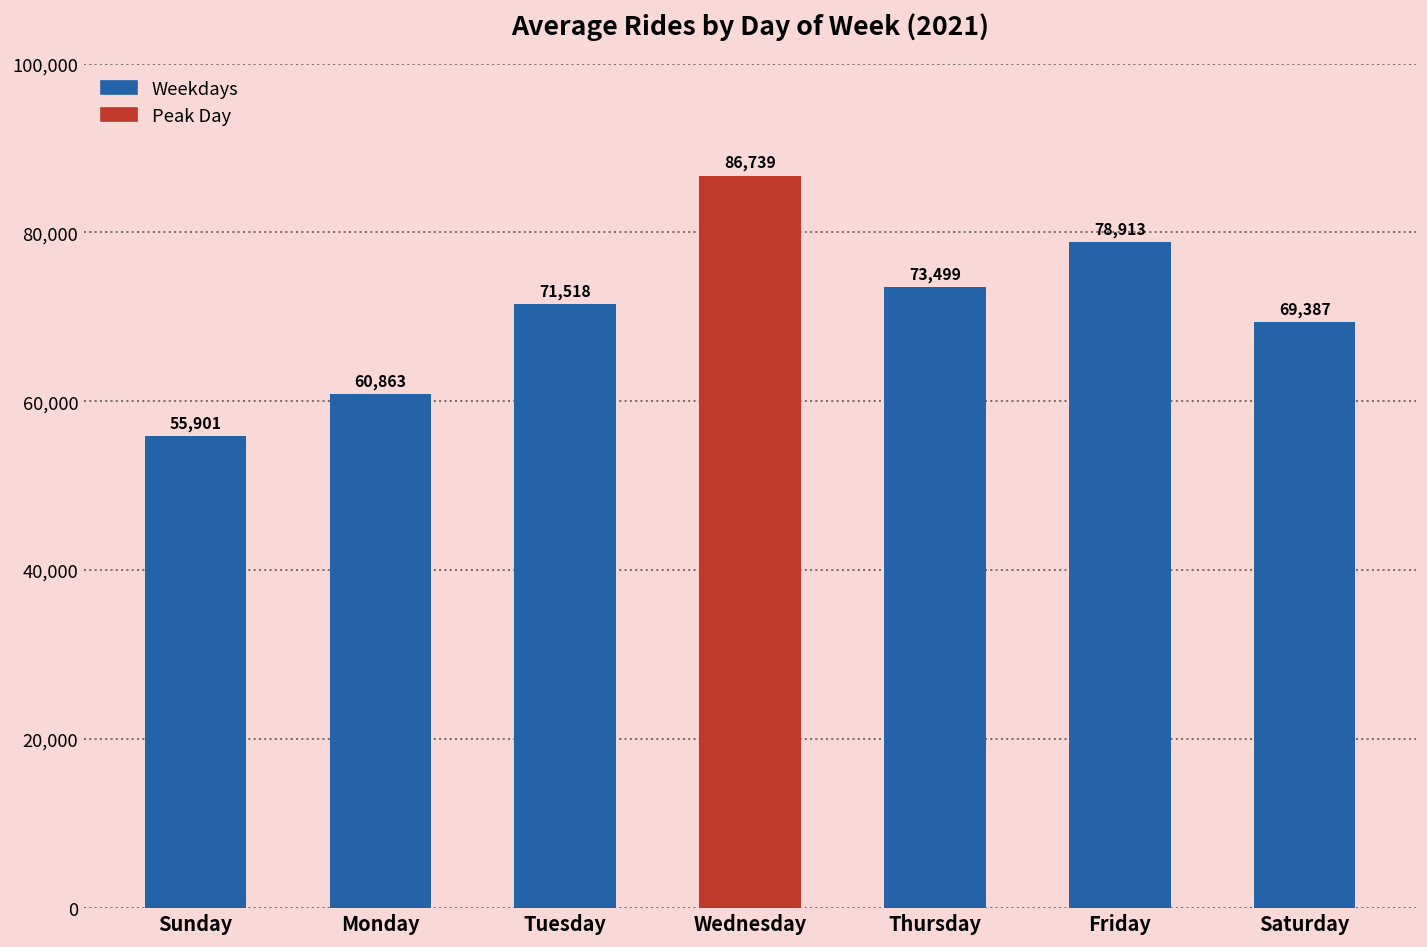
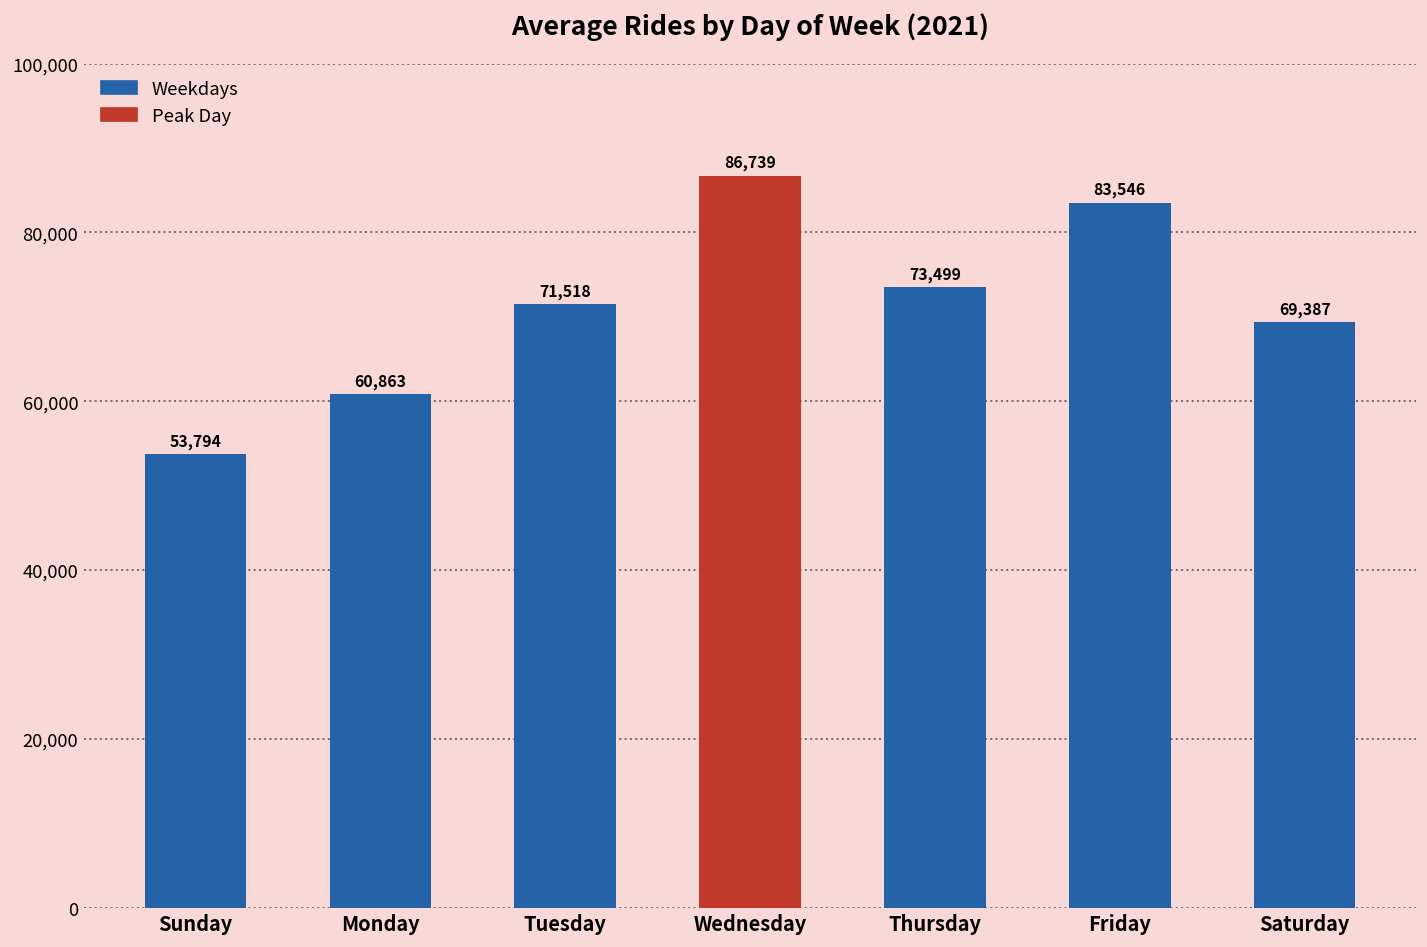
  {
-   "Sunday": "55,901",
+   "Sunday": "53,794",
    "Monday": "60,863",
    "Tuesday": "71,518",
    "Wednesday": "86,739",
    "Thursday": "73,499",
-   "Friday": "78,913",
+   "Friday": "83,546",
    "Saturday": "69,387"
  }
